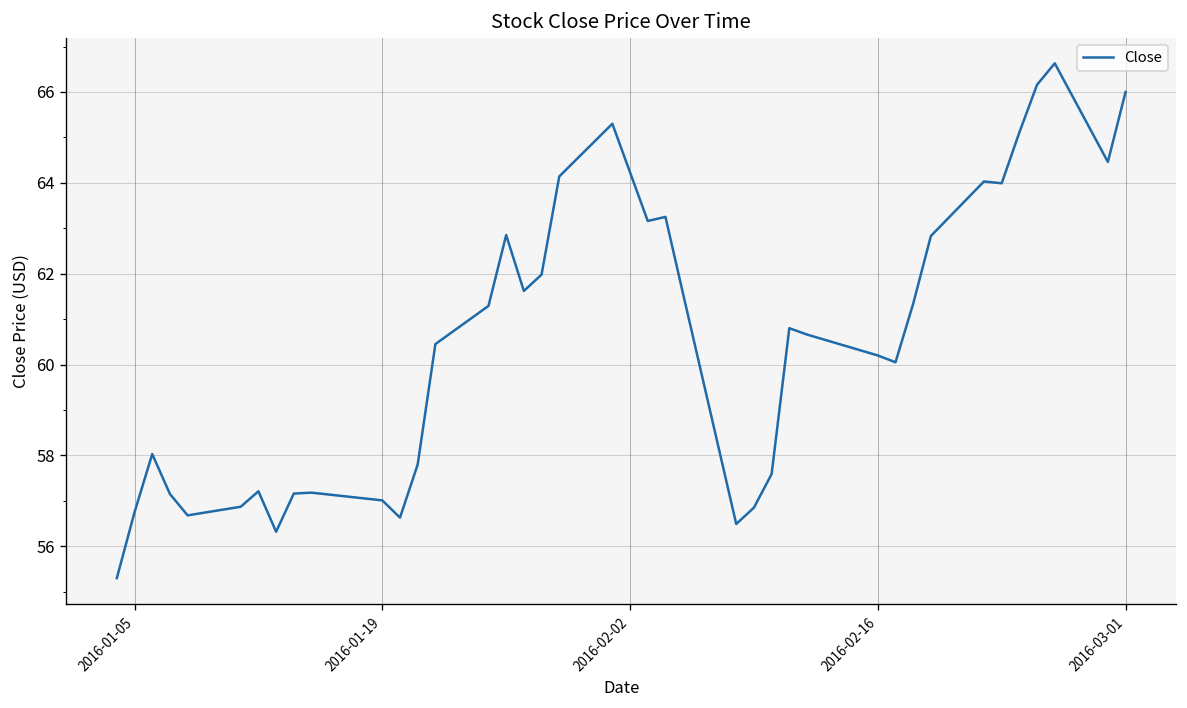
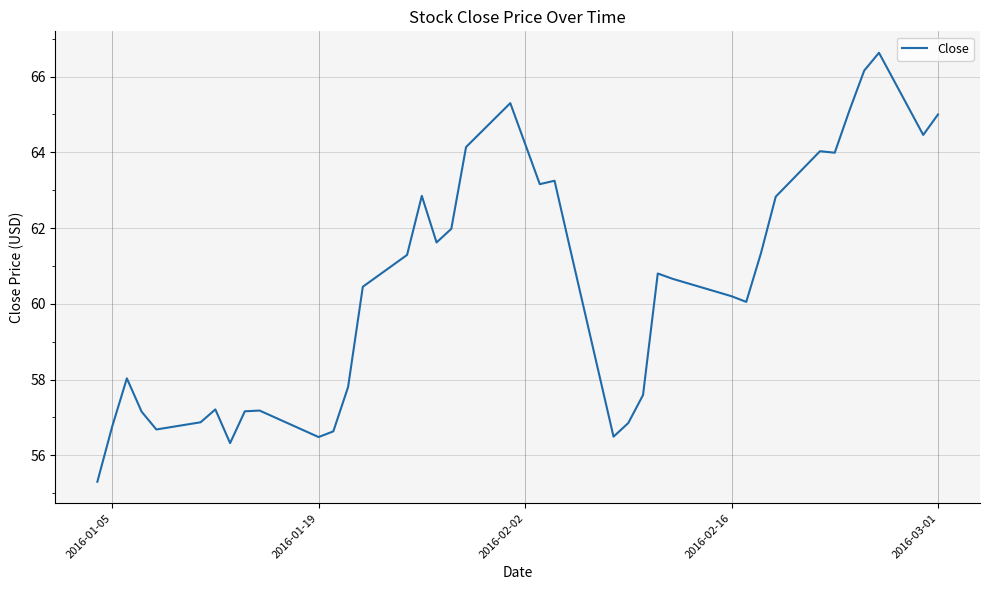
  {
    "2016-01-05": 56.8,
-   "2016-01-19": 57.0,
+   "2016-01-19": 56.5,
    "2016-02-02": 64.2,
    "2016-02-16": 60.2,
-   "2016-03-01": 66
+   "2016-03-01": 65
  }
